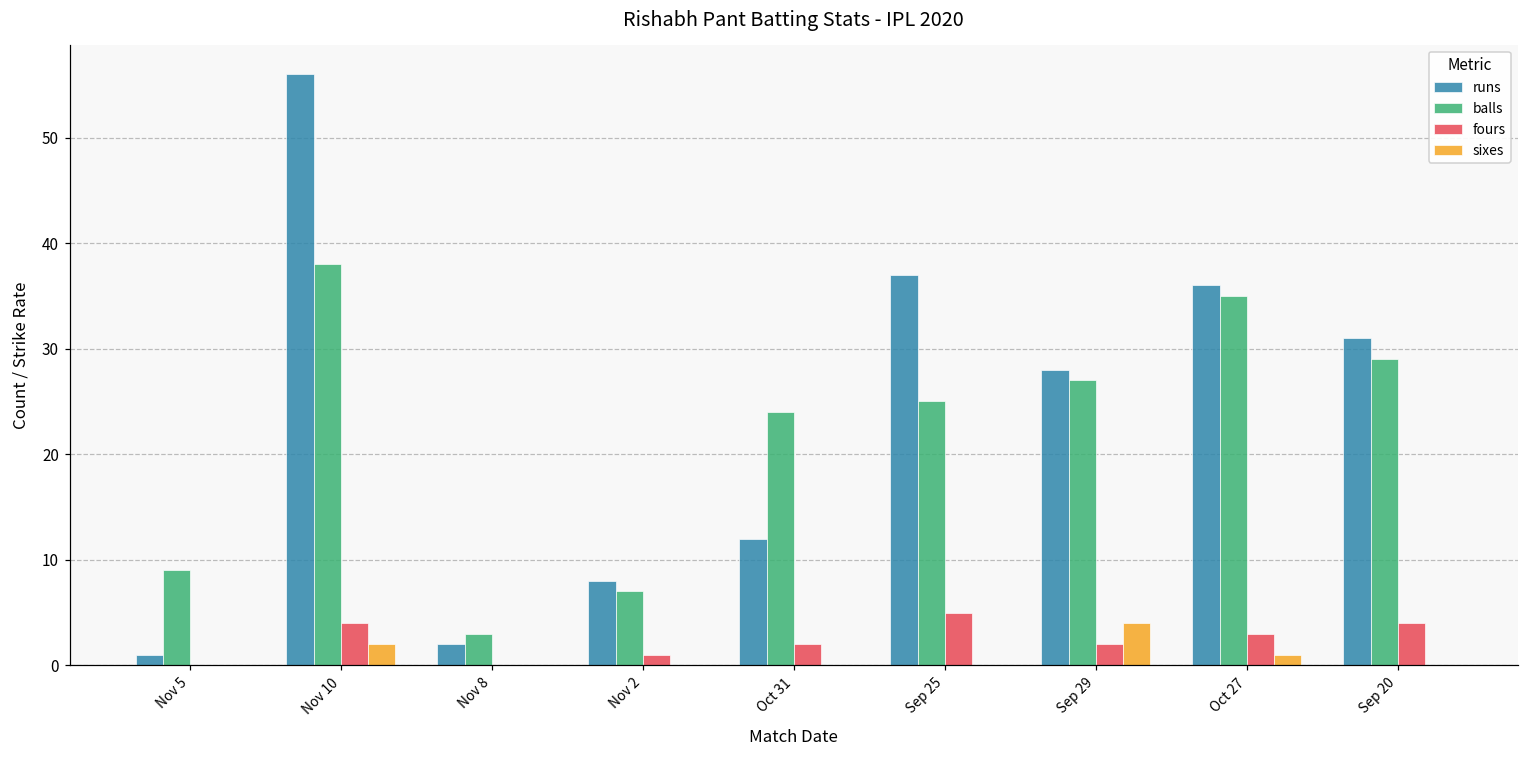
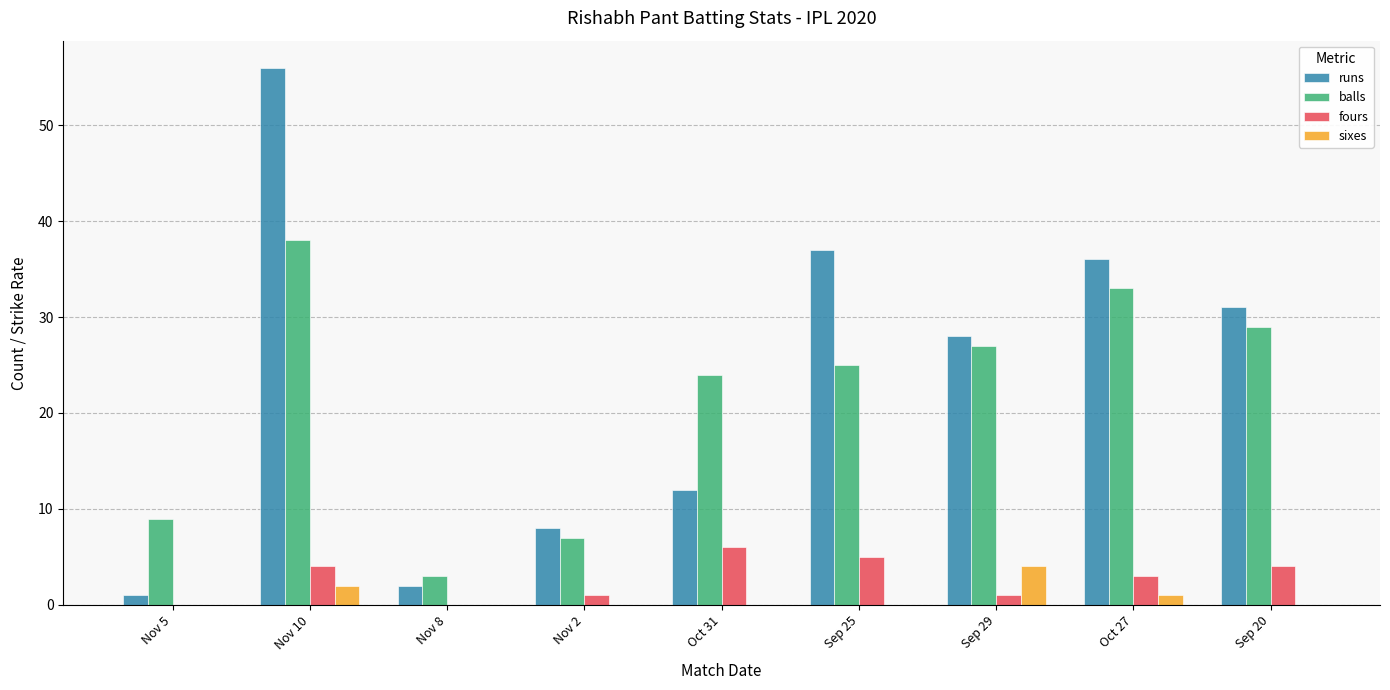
  {
    "runs": {
      "Nov 5": 1,
      "Nov 10": 56,
      "Nov 8": 2,
      "Nov 2": 8,
      "Oct 31": 12,
      "Sep 25": 37,
      "Sep 29": 28,
      "Oct 27": 36,
      "Sep 20": 31
    },
    "balls": {
      "Nov 5": 9,
      "Nov 10": 38,
      "Nov 8": 3,
      "Nov 2": 7,
      "Oct 31": 24,
      "Sep 25": 25,
      "Sep 29": 27,
-     "Oct 27": 35,
+     "Oct 27": 33,
      "Sep 20": 29
    },
    "fours": {
      "Nov 5": 0,
      "Nov 10": 4,
      "Nov 8": 0,
      "Nov 2": 1,
-     "Oct 31": 2,
+     "Oct 31": 6,
      "Sep 25": 5,
-     "Sep 29": 2,
+     "Sep 29": 1,
      "Oct 27": 3,
      "Sep 20": 4
    },
    "sixes": {
      "Nov 5": 0,
      "Nov 10": 2,
      "Nov 8": 0,
      "Nov 2": 0,
      "Oct 31": 0,
      "Sep 25": 0,
      "Sep 29": 4,
      "Oct 27": 1,
      "Sep 20": 0
    }
  }
